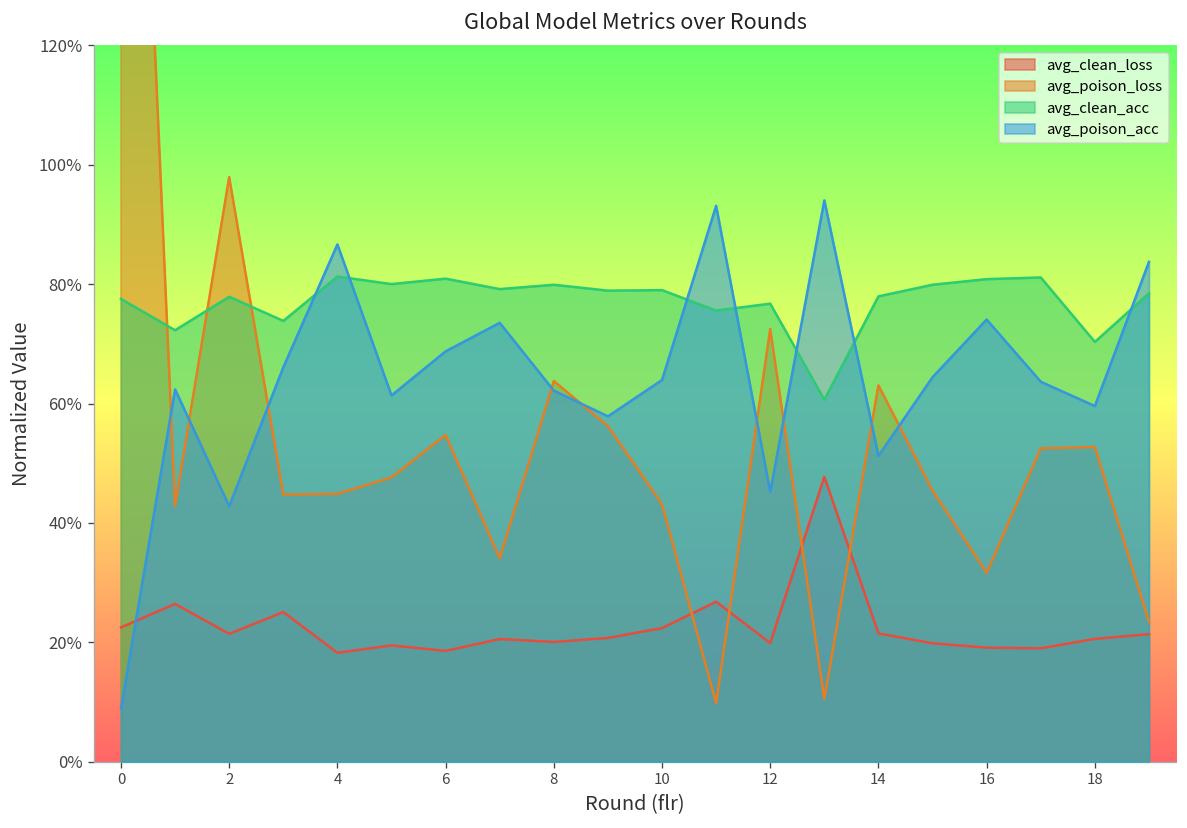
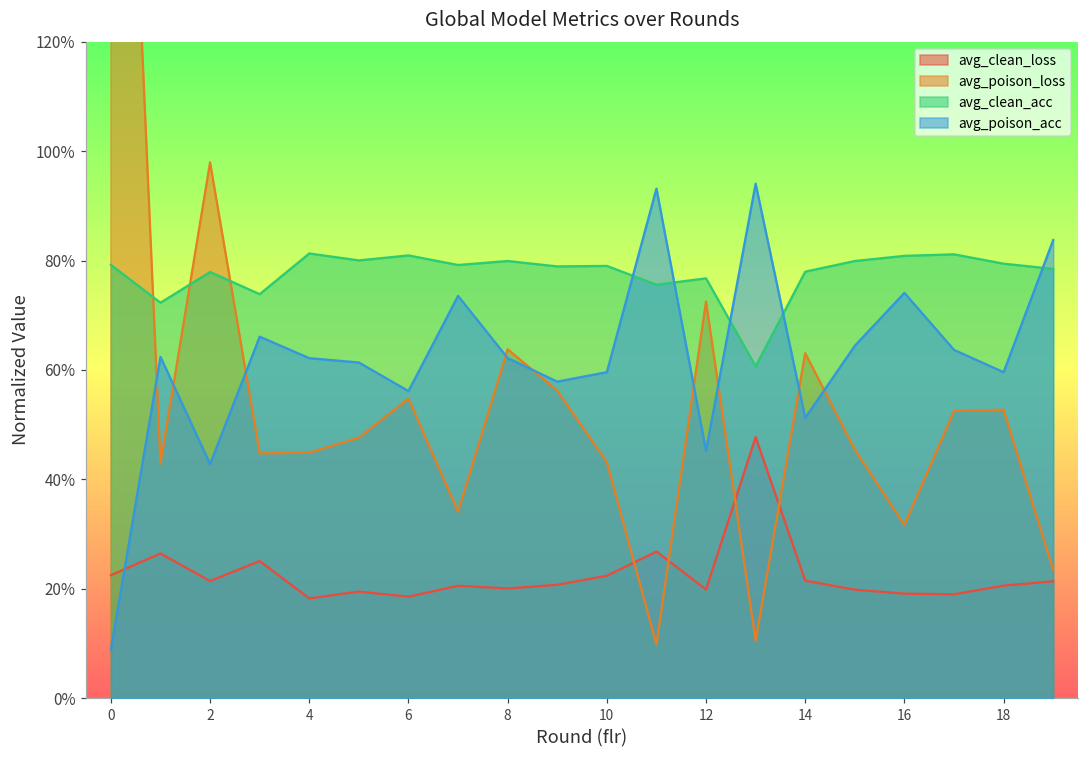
  {
    "avg_clean_acc": {
-     "0": "78%",
+     "0": "79%",
      "2": "78%",
      "4": "81%",
      "6": "81%",
      "8": "80%",
      "10": "79%",
      "12": "77%",
      "14": "78%",
      "16": "81%",
-     "18": "70%"
+     "18": "79%"
    },
    "avg_poison_acc": {
      "0": "9%",
      "2": "43%",
-     "4": "87%",
-     "6": "69%",
+     "4": "62%",
+     "6": "56%",
      "8": "62%",
-     "10": "64%",
+     "10": "60%",
      "12": "45%",
      "14": "51%",
      "16": "74%",
      "18": "60%"
    }
  }
